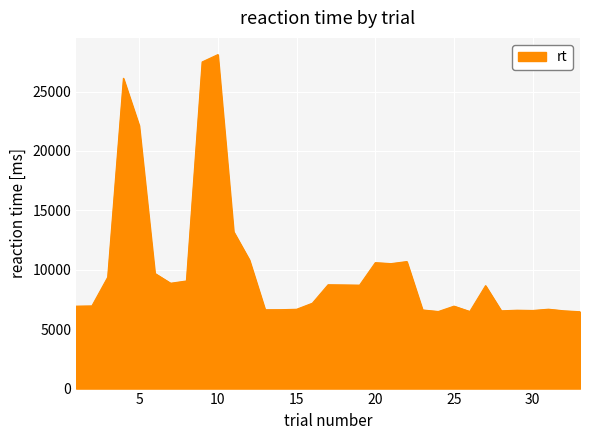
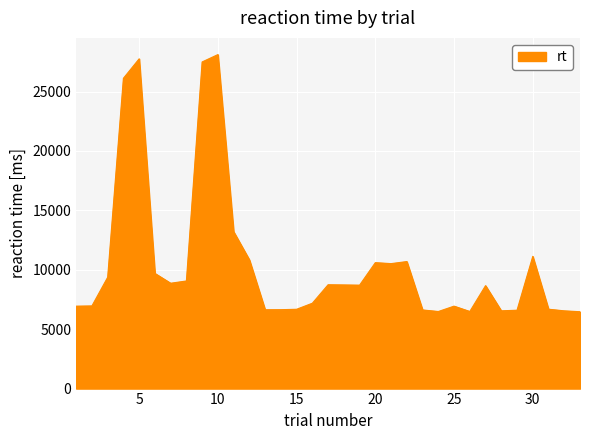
  {
-   "5": 22100,
+   "5": 27800,
    "10": 28100,
    "15": 6700,
    "20": 10600,
    "25": 6900,
-   "30": 6600
+   "30": 11100
  }
